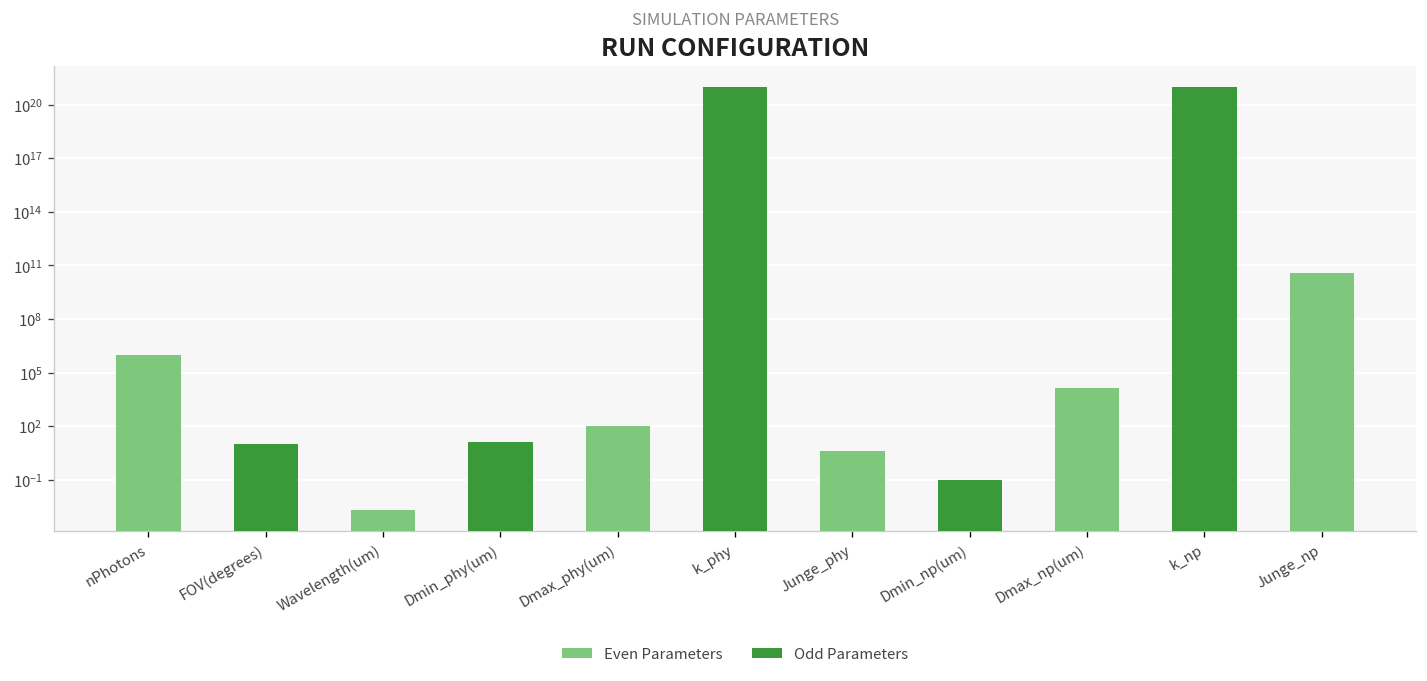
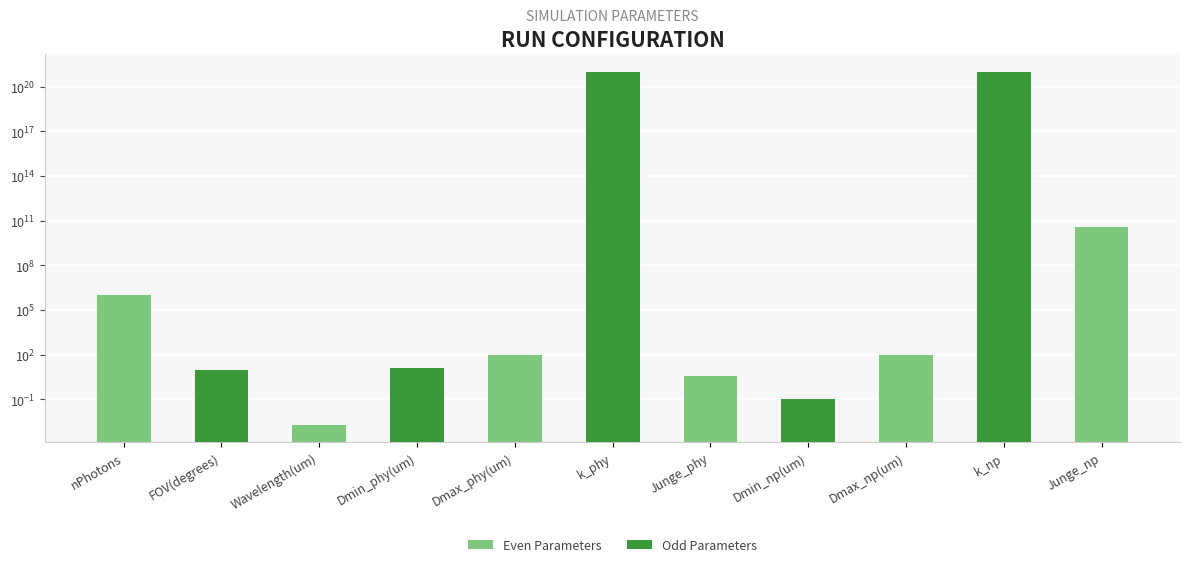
  {
    "nPhotons": 1000000,
    "FOV(degrees)": 10,
    "Wavelength(um)": 0.002,
    "Dmin_phy(um)": 10,
    "Dmax_phy(um)": 100,
    "k_phy": 1000000000000000000000,
    "Junge_phy": 4,
    "Dmin_np(um)": 0.1,
-   "Dmax_np(um)": 10000,
+   "Dmax_np(um)": 100,
    "k_np": 1000000000000000000000,
    "Junge_np": 40000000000
  }
